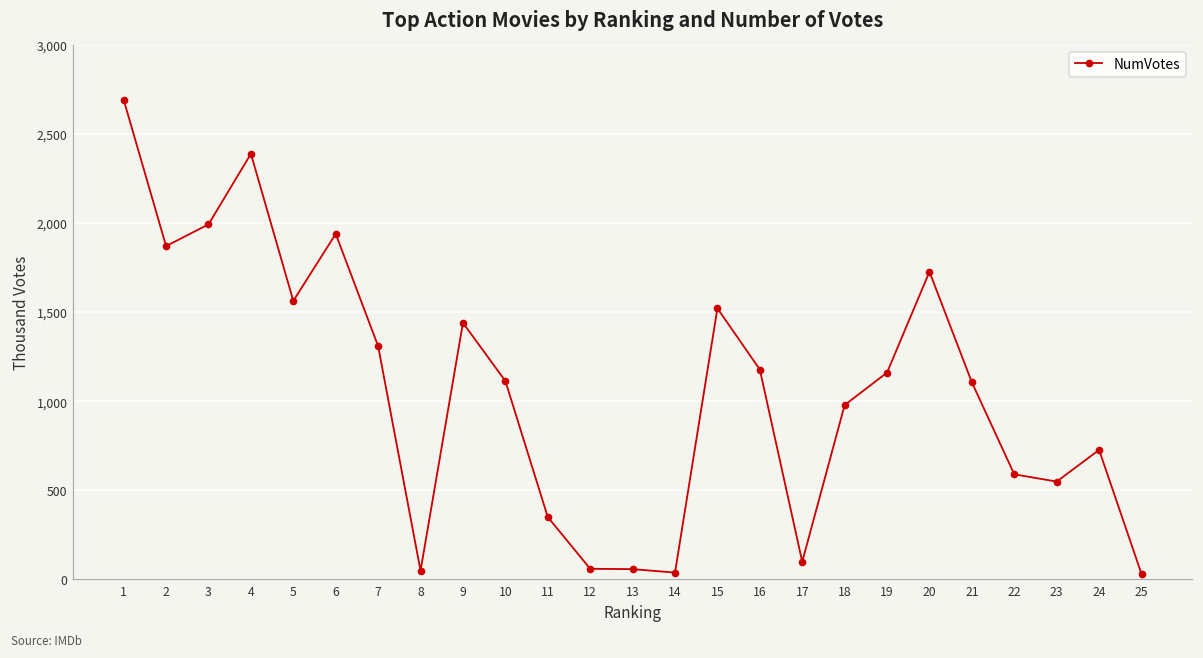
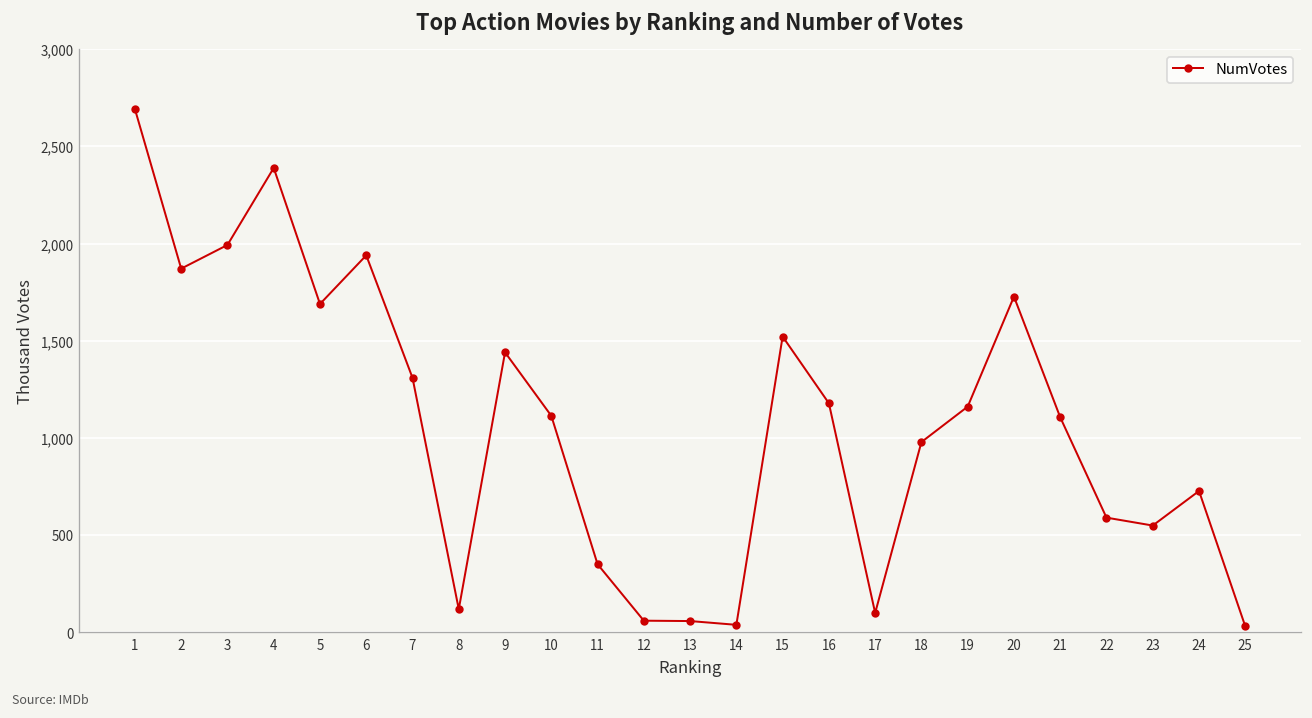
  {
    "1": "2,690",
    "2": "1,870",
    "3": "1,990",
    "4": "2,390",
-   "5": "1,560",
+   "5": "1,690",
    "6": "1,940",
    "7": "1,310",
-   "8": "50",
+   "8": "120",
    "9": "1,440",
    "10": "1,110",
    "11": "350",
    "12": "60",
    "13": "60",
    "14": "40",
    "15": "1,520",
    "16": "1,180",
    "17": "100",
    "18": "980",
    "19": "1,160",
    "20": "1,730",
    "21": "1,110",
    "22": "590",
    "23": "550",
    "24": "730",
    "25": "30"
  }
